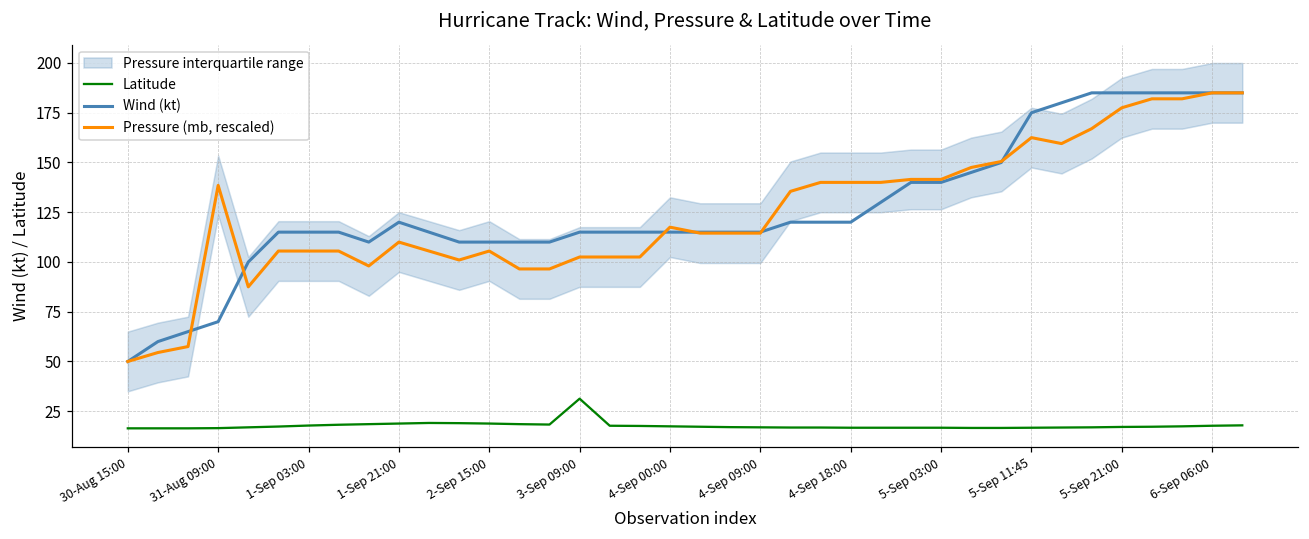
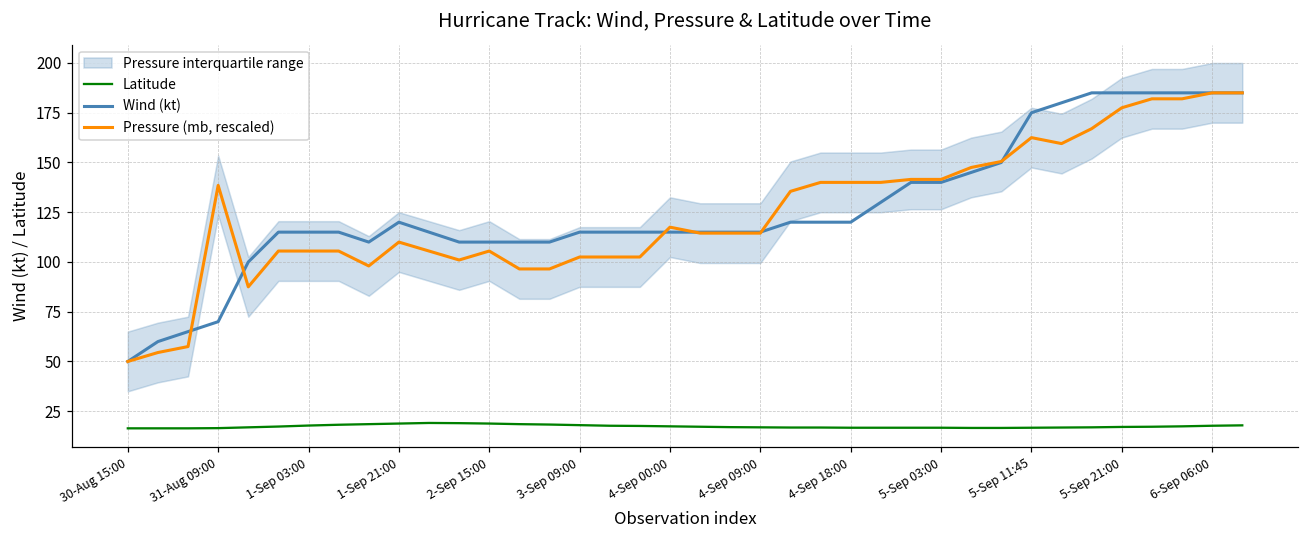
  {
    "Latitude": {
      "30-Aug 15:00": 16,
      "31-Aug 09:00": 17,
      "1-Sep 03:00": 18,
      "1-Sep 21:00": 19,
      "2-Sep 15:00": 19,
-     "3-Sep 09:00": 31,
+     "3-Sep 09:00": 18,
      "4-Sep 00:00": 17,
      "4-Sep 09:00": 17,
      "4-Sep 18:00": 17,
      "5-Sep 03:00": 17,
      "5-Sep 11:45": 17,
      "5-Sep 21:00": 17,
      "6-Sep 06:00": 18
    },
    "Pressure (mb, rescaled)": {
      "31-Aug 09:00": 139,
      "1-Sep 03:00": 106,
      "1-Sep 21:00": 110,
      "2-Sep 15:00": 106,
      "3-Sep 09:00": 103,
      "4-Sep 00:00": 118,
      "4-Sep 18:00": 140,
      "5-Sep 03:00": 142,
      "5-Sep 11:45": 163,
      "5-Sep 21:00": 178
    }
  }
